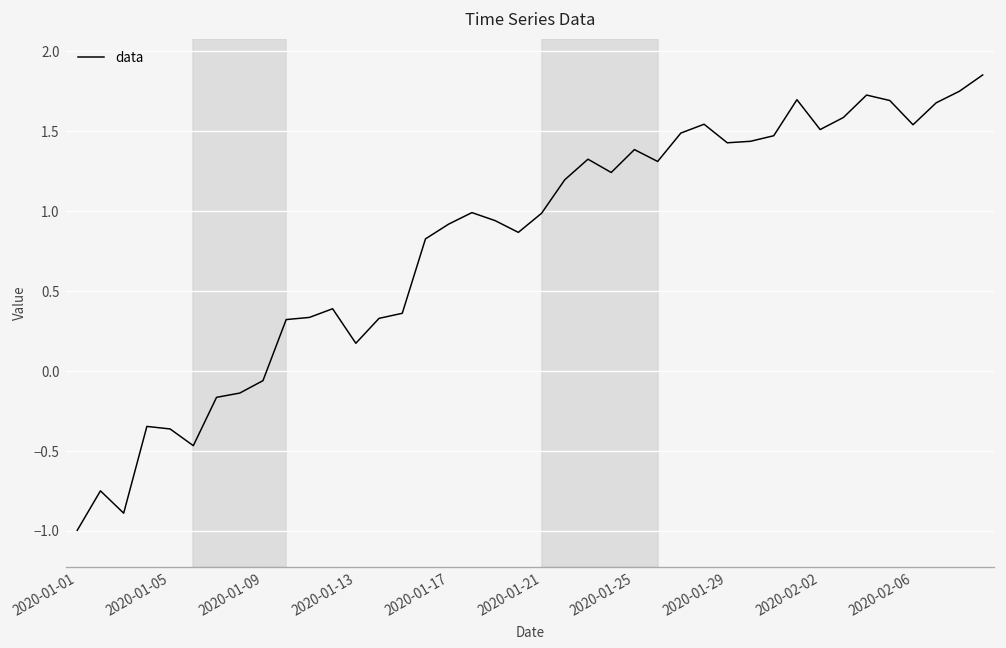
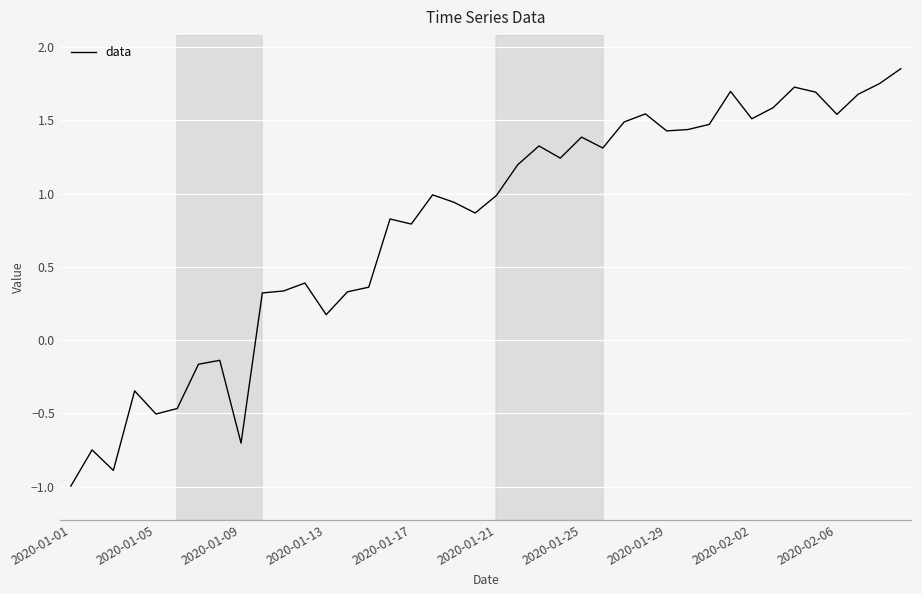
  {
    "2020-01-01": -1.00,
-   "2020-01-05": -0.36,
-   "2020-01-09": -0.06,
+   "2020-01-05": -0.50,
+   "2020-01-09": -0.70,
    "2020-01-13": 0.17,
-   "2020-01-17": 0.92,
+   "2020-01-17": 0.79,
    "2020-01-21": 0.99,
    "2020-01-25": 1.39,
    "2020-01-29": 1.43,
    "2020-02-02": 1.51,
    "2020-02-06": 1.54
  }
